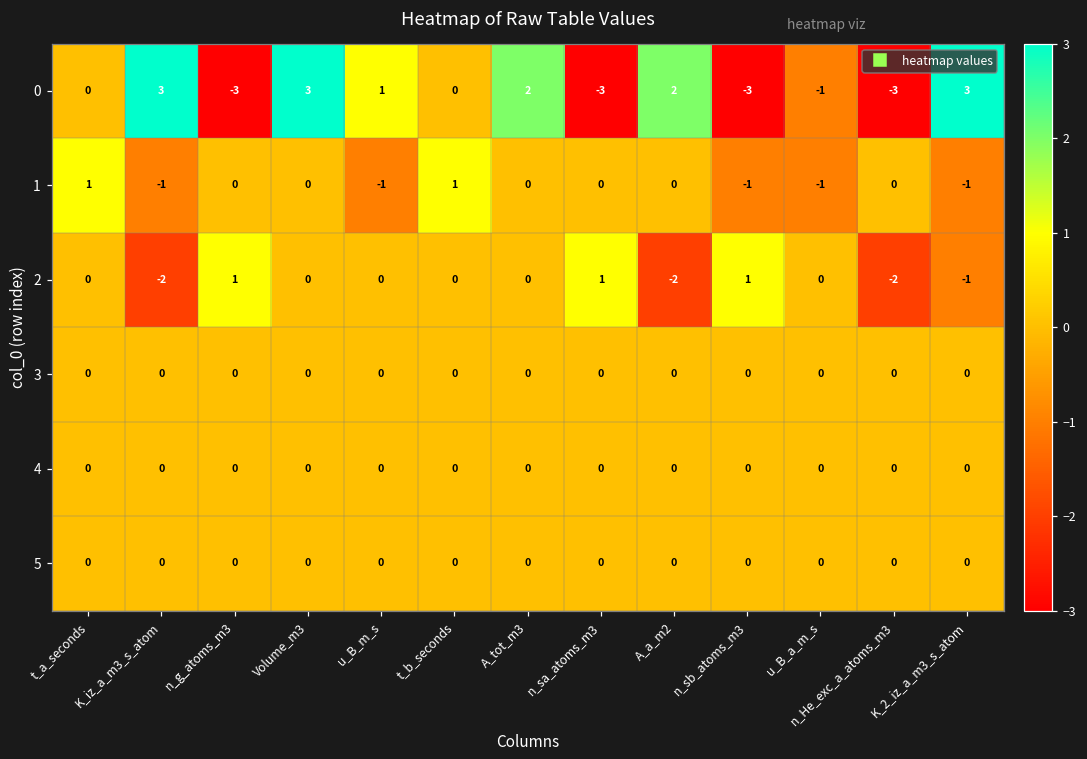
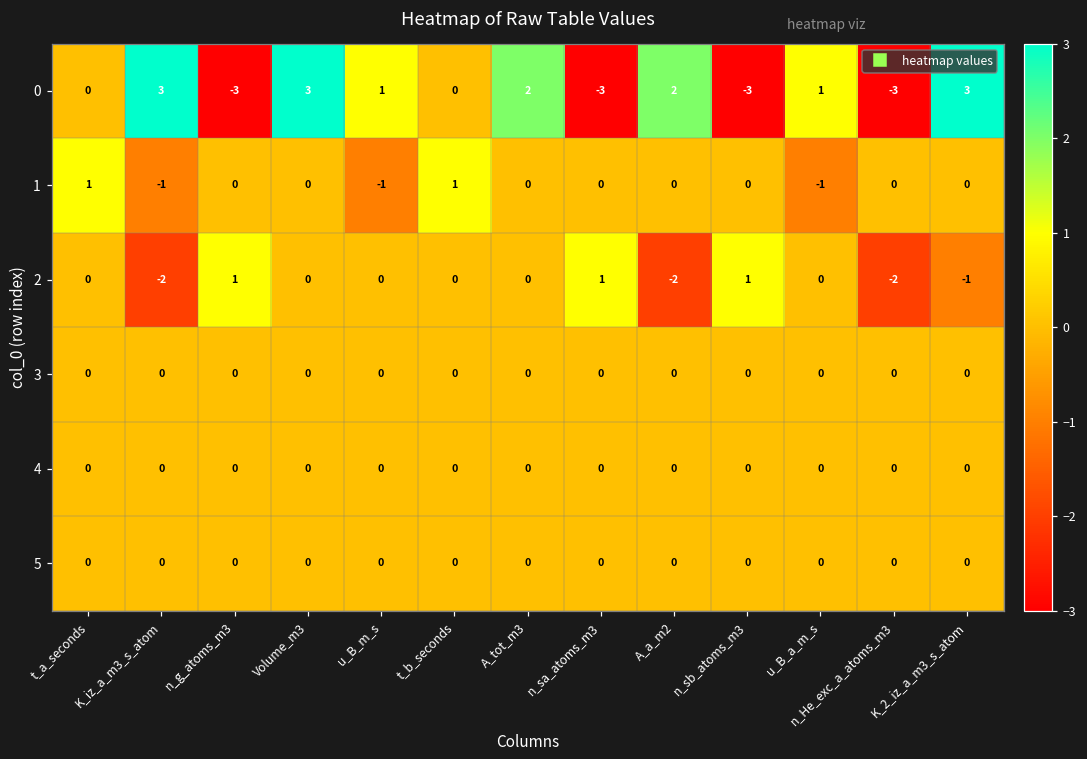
  {
    "0": {
      "t_a_seconds": 0,
      "K_iz_a_m3_s_atom": 3,
      "n_g_atoms_m3": -3,
      "Volume_m3": 3,
      "u_B_m_s": 1,
      "t_b_seconds": 0,
      "A_tot_m3": 2,
      "n_sa_atoms_m3": -3,
      "A_a_m2": 2,
      "n_sb_atoms_m3": -3,
-     "u_B_a_m_s": -1,
+     "u_B_a_m_s": 1,
      "n_He_exc_a_atoms_m3": -3,
      "K_2_iz_a_m3_s_atom": 3
    },
    "1": {
      "t_a_seconds": 1,
      "K_iz_a_m3_s_atom": -1,
      "n_g_atoms_m3": 0,
      "Volume_m3": 0,
      "u_B_m_s": -1,
      "t_b_seconds": 1,
      "A_tot_m3": 0,
      "n_sa_atoms_m3": 0,
      "A_a_m2": 0,
-     "n_sb_atoms_m3": -1,
+     "n_sb_atoms_m3": 0,
      "u_B_a_m_s": -1,
      "n_He_exc_a_atoms_m3": 0,
-     "K_2_iz_a_m3_s_atom": -1
+     "K_2_iz_a_m3_s_atom": 0
    },
    "2": {
      "t_a_seconds": 0,
      "K_iz_a_m3_s_atom": -2,
      "n_g_atoms_m3": 1,
      "Volume_m3": 0,
      "u_B_m_s": 0,
      "t_b_seconds": 0,
      "A_tot_m3": 0,
      "n_sa_atoms_m3": 1,
      "A_a_m2": -2,
      "n_sb_atoms_m3": 1,
      "u_B_a_m_s": 0,
      "n_He_exc_a_atoms_m3": -2,
      "K_2_iz_a_m3_s_atom": -1
    },
    "3": {
      "t_a_seconds": 0,
      "K_iz_a_m3_s_atom": 0,
      "n_g_atoms_m3": 0,
      "Volume_m3": 0,
      "u_B_m_s": 0,
      "t_b_seconds": 0,
      "A_tot_m3": 0,
      "n_sa_atoms_m3": 0,
      "A_a_m2": 0,
      "n_sb_atoms_m3": 0,
      "u_B_a_m_s": 0,
      "n_He_exc_a_atoms_m3": 0,
      "K_2_iz_a_m3_s_atom": 0
    },
    "4": {
      "t_a_seconds": 0,
      "K_iz_a_m3_s_atom": 0,
      "n_g_atoms_m3": 0,
      "Volume_m3": 0,
      "u_B_m_s": 0,
      "t_b_seconds": 0,
      "A_tot_m3": 0,
      "n_sa_atoms_m3": 0,
      "A_a_m2": 0,
      "n_sb_atoms_m3": 0,
      "u_B_a_m_s": 0,
      "n_He_exc_a_atoms_m3": 0,
      "K_2_iz_a_m3_s_atom": 0
    },
    "5": {
      "t_a_seconds": 0,
      "K_iz_a_m3_s_atom": 0,
      "n_g_atoms_m3": 0,
      "Volume_m3": 0,
      "u_B_m_s": 0,
      "t_b_seconds": 0,
      "A_tot_m3": 0,
      "n_sa_atoms_m3": 0,
      "A_a_m2": 0,
      "n_sb_atoms_m3": 0,
      "u_B_a_m_s": 0,
      "n_He_exc_a_atoms_m3": 0,
      "K_2_iz_a_m3_s_atom": 0
    }
  }
